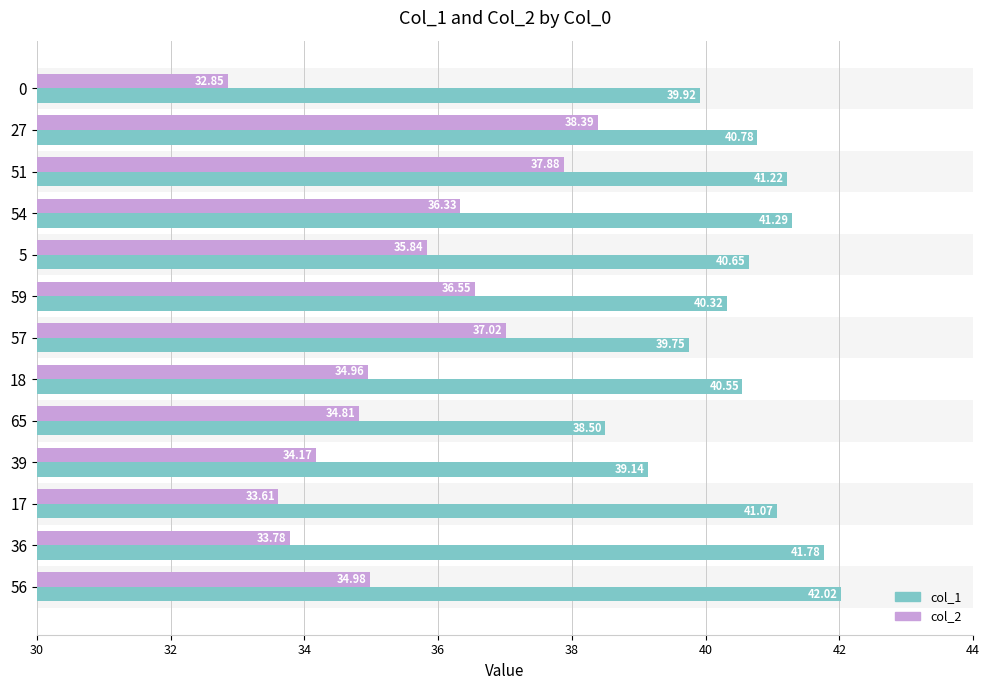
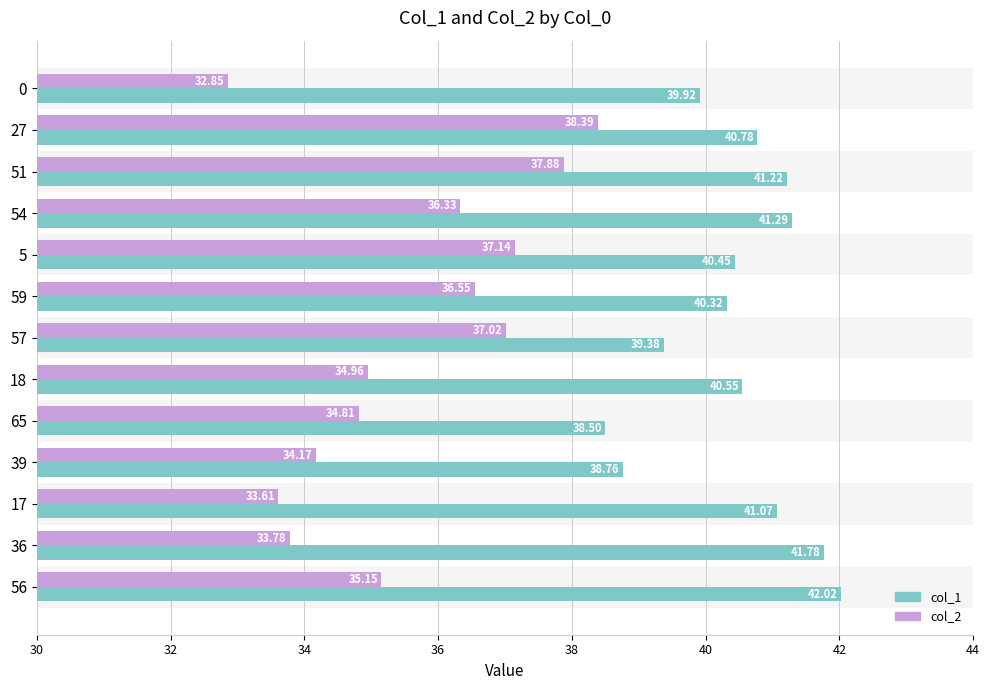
  {
    "col_1": {
      "0": 39.92,
      "27": 40.78,
      "51": 41.22,
      "54": 41.29,
-     "5": 40.65,
+     "5": 40.45,
      "59": 40.32,
-     "57": 39.75,
+     "57": 39.38,
      "18": 40.55,
      "65": 38.50,
-     "39": 39.14,
+     "39": 38.76,
      "17": 41.07,
      "36": 41.78,
      "56": 42.02
    },
    "col_2": {
      "0": 32.85,
      "27": 38.39,
      "51": 37.88,
      "54": 36.33,
-     "5": 35.84,
+     "5": 37.14,
      "59": 36.55,
      "57": 37.02,
      "18": 34.96,
      "65": 34.81,
      "39": 34.17,
      "17": 33.61,
      "36": 33.78,
-     "56": 34.98
+     "56": 35.15
    }
  }
